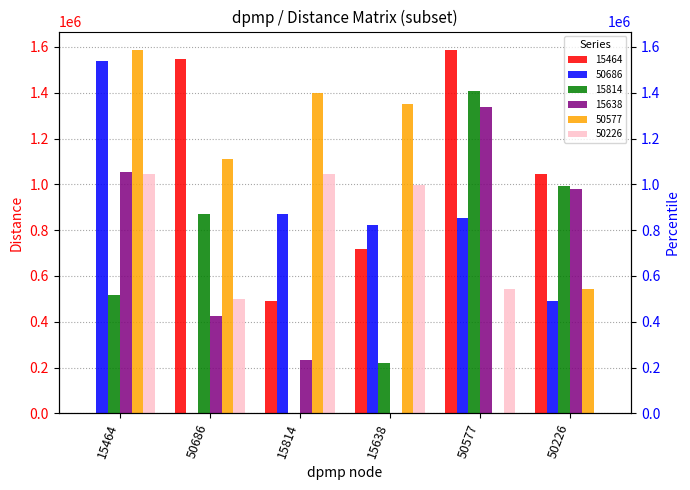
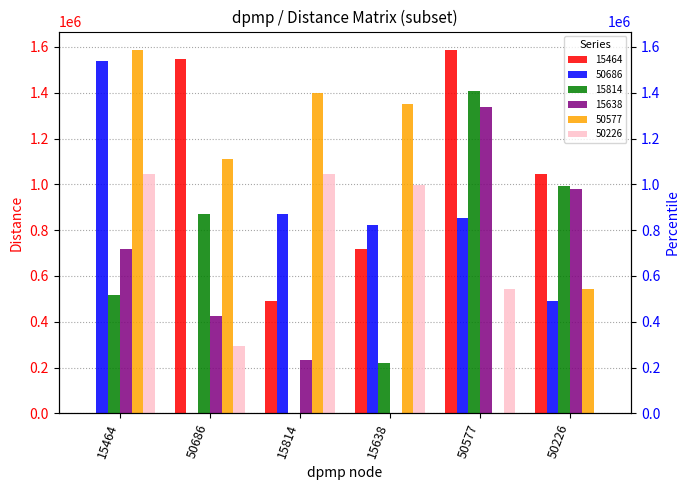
  {
    "15464": {
      "15464": 0,
      "50686": 1550000,
      "15814": 490000,
      "15638": 720000,
      "50577": 1590000,
      "50226": 1040000
    },
    "50686": {
      "15464": 1540000,
      "50686": 0,
      "15814": 870000,
      "15638": 820000,
      "50577": 850000,
      "50226": 490000
    },
    "15814": {
      "15464": 520000,
      "50686": 870000,
      "15814": 0,
      "15638": 220000,
      "50577": 1410000,
      "50226": 990000
    },
    "15638": {
-     "15464": 1050000,
+     "15464": 720000,
      "50686": 420000,
      "15814": 230000,
      "15638": 0,
      "50577": 1340000,
      "50226": 980000
    },
    "50577": {
      "15464": 1590000,
      "50686": 1110000,
      "15814": 1400000,
      "15638": 1350000,
      "50577": 0,
      "50226": 540000
    },
    "50226": {
      "15464": 1040000,
-     "50686": 500000,
+     "50686": 300000,
      "15814": 1040000,
      "15638": 1000000,
      "50577": 540000,
      "50226": 0
    }
  }
